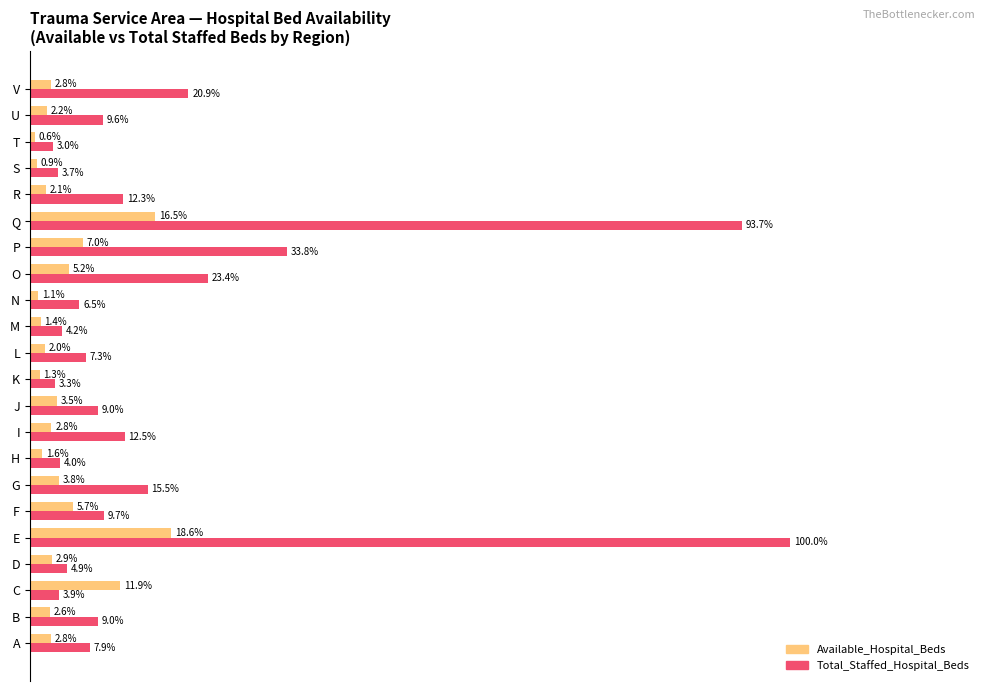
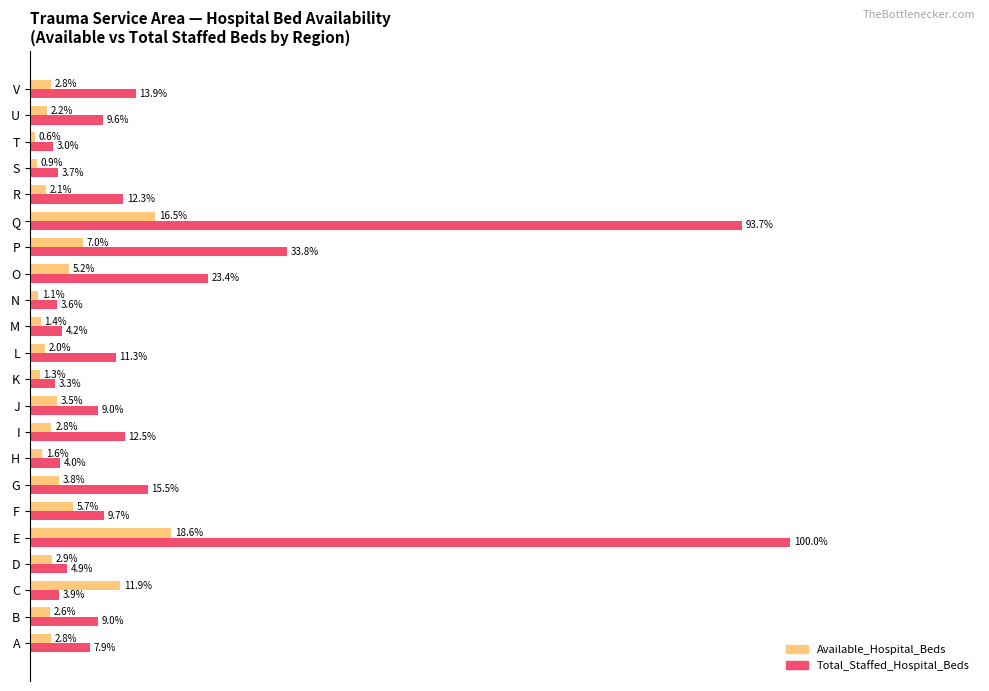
  {
    "Available_Hospital_Beds": {
      "V": "2.8%",
      "U": "2.2%",
      "T": "0.6%",
      "S": "0.9%",
      "R": "2.1%",
      "Q": "16.5%",
      "P": "7.0%",
      "O": "5.2%",
      "N": "1.1%",
      "M": "1.4%",
      "L": "2.0%",
      "K": "1.3%",
      "J": "3.5%",
      "I": "2.8%",
      "H": "1.6%",
      "G": "3.8%",
      "F": "5.7%",
      "E": "18.6%",
      "D": "2.9%",
      "C": "11.9%",
      "B": "2.6%",
      "A": "2.8%"
    },
    "Total_Staffed_Hospital_Beds": {
-     "V": "20.9%",
+     "V": "13.9%",
      "U": "9.6%",
      "T": "3.0%",
      "S": "3.7%",
      "R": "12.3%",
      "Q": "93.7%",
      "P": "33.8%",
      "O": "23.4%",
-     "N": "6.5%",
+     "N": "3.6%",
      "M": "4.2%",
-     "L": "7.3%",
+     "L": "11.3%",
      "K": "3.3%",
      "J": "9.0%",
      "I": "12.5%",
      "H": "4.0%",
      "G": "15.5%",
      "F": "9.7%",
      "E": "100.0%",
      "D": "4.9%",
      "C": "3.9%",
      "B": "9.0%",
      "A": "7.9%"
    }
  }
